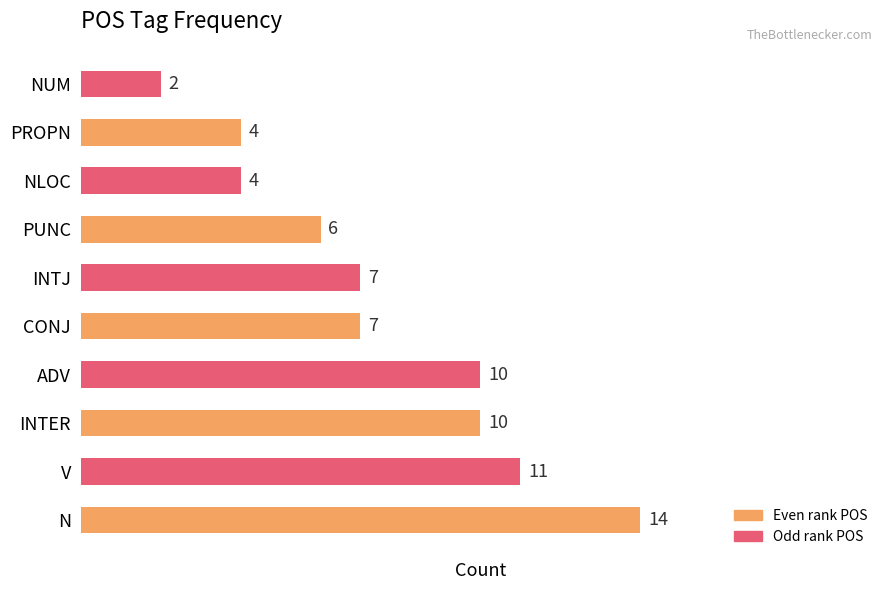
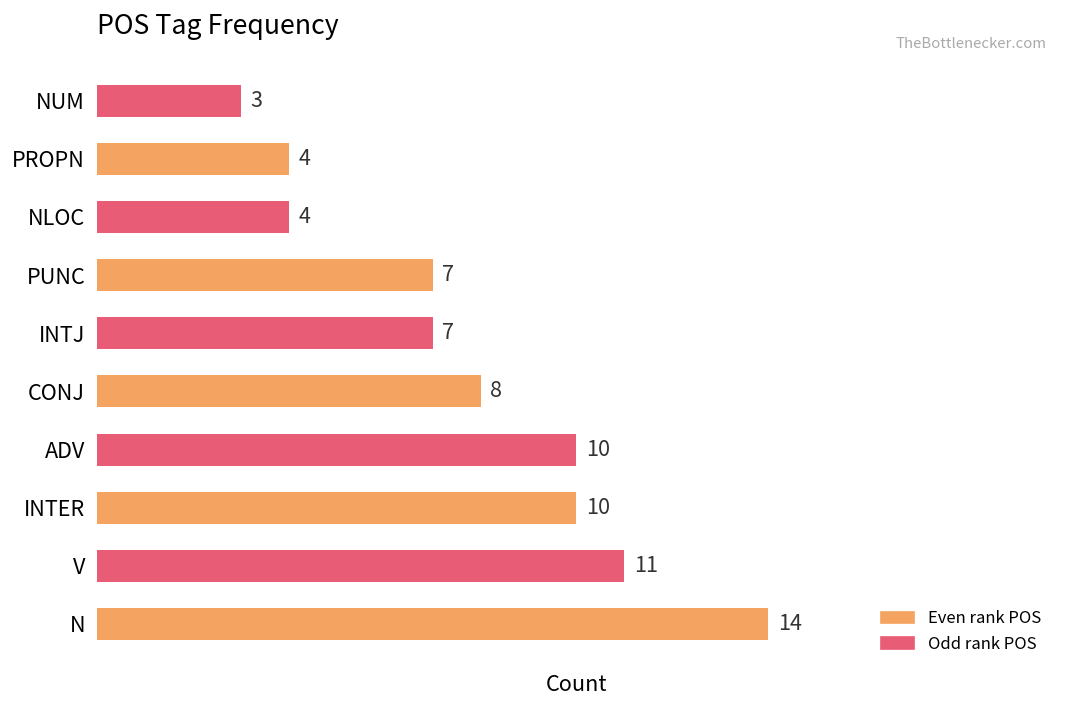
  {
-   "NUM": 2,
+   "NUM": 3,
    "PROPN": 4,
    "NLOC": 4,
-   "PUNC": 6,
+   "PUNC": 7,
    "INTJ": 7,
-   "CONJ": 7,
+   "CONJ": 8,
    "ADV": 10,
    "INTER": 10,
    "V": 11,
    "N": 14
  }
